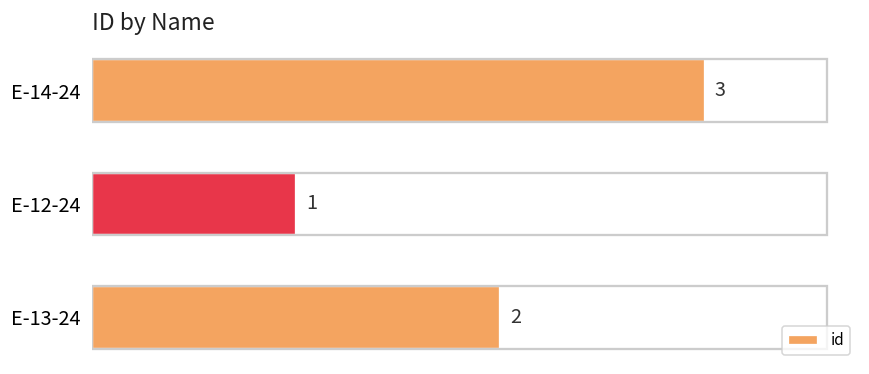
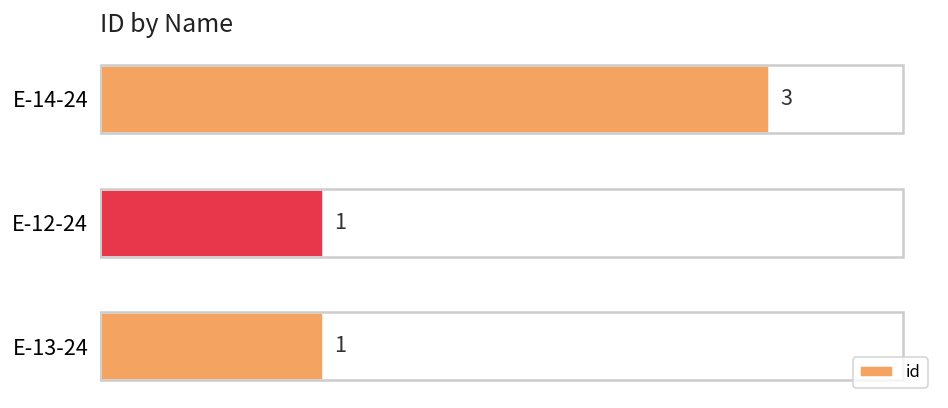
  {
    "E-14-24": 3,
    "E-12-24": 1,
-   "E-13-24": 2
+   "E-13-24": 1
  }
